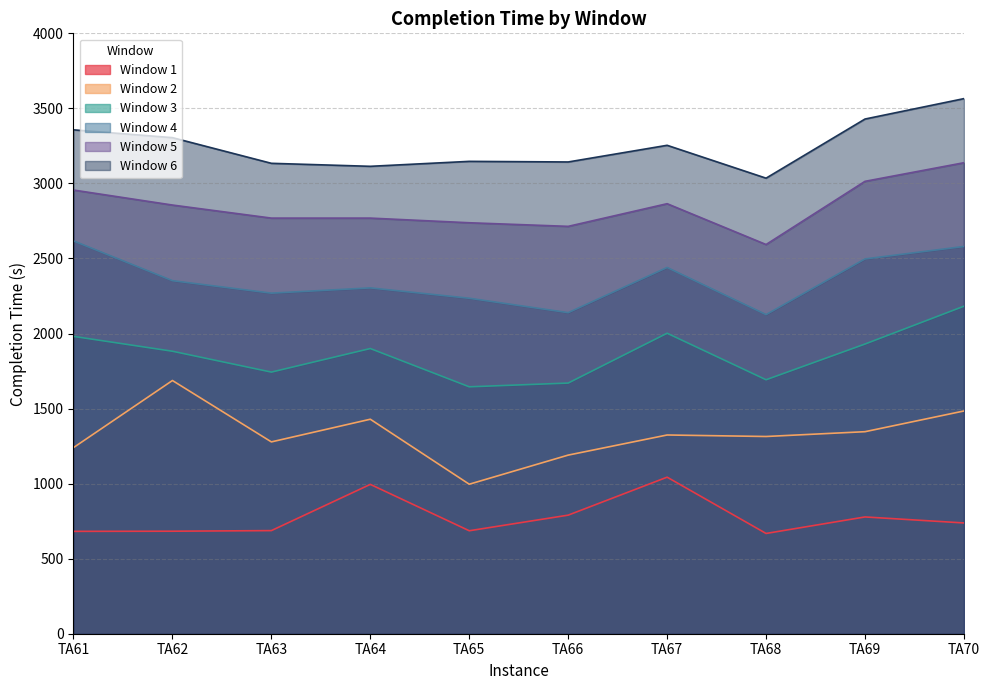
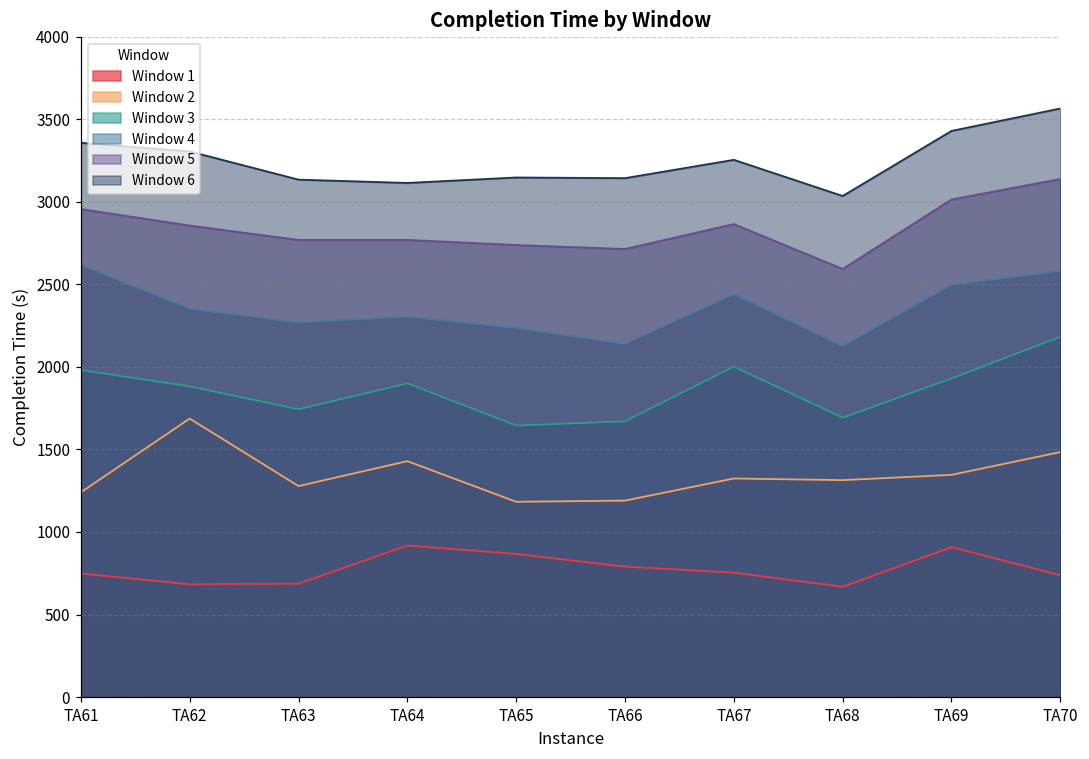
  {
    "Window 1": {
-     "TA61": 680,
+     "TA61": 750,
      "TA62": 680,
      "TA63": 690,
-     "TA64": 1000,
-     "TA65": 690,
+     "TA64": 920,
+     "TA65": 870,
      "TA66": 790,
-     "TA67": 1040,
+     "TA67": 750,
      "TA68": 670,
-     "TA69": 780,
+     "TA69": 910,
      "TA70": 740
    },
    "Window 2": {
      "TA61": 1240,
      "TA62": 1690,
      "TA63": 1280,
      "TA64": 1430,
-     "TA65": 1000,
+     "TA65": 1180,
      "TA66": 1190,
      "TA67": 1320,
      "TA68": 1310,
      "TA69": 1350,
      "TA70": 1480
    }
  }
